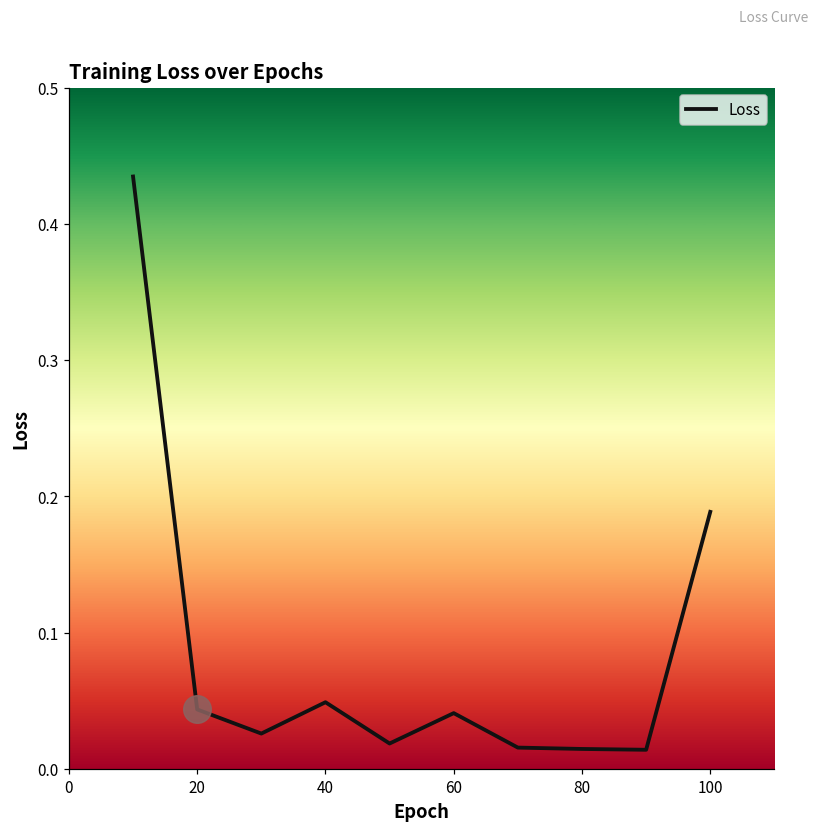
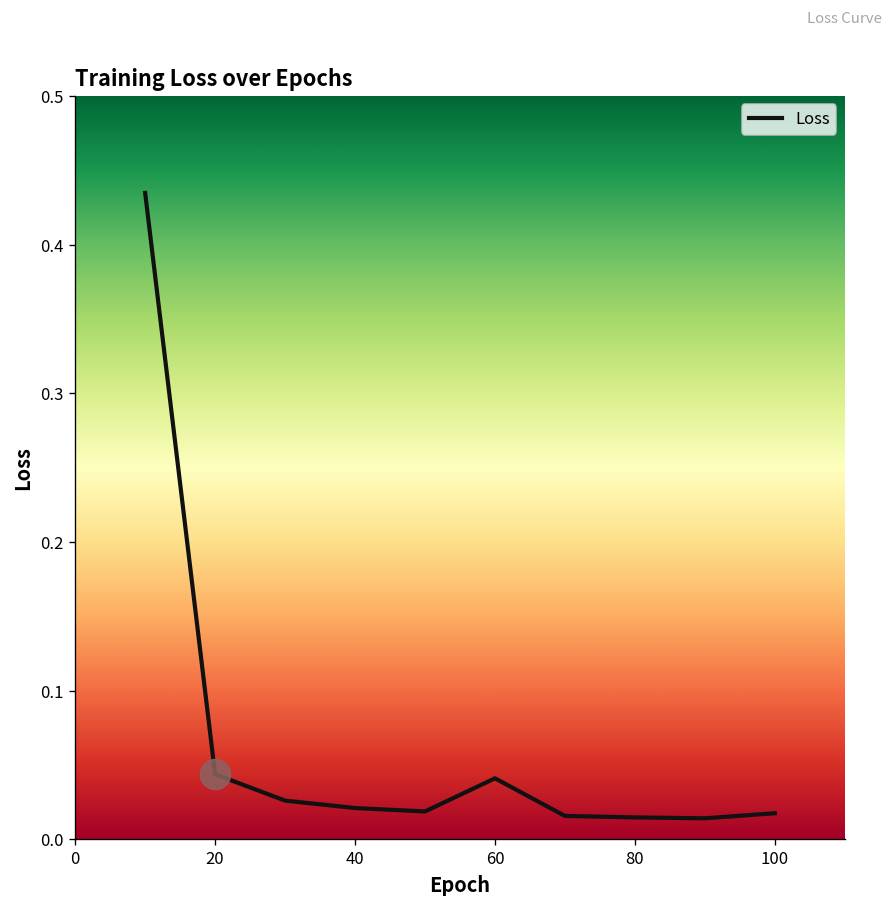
  {
    "Loss": {
-     "40": 0.049,
+     "40": 0.021,
      "60": 0.041,
      "80": 0.015,
-     "100": 0.189
+     "100": 0.018
    }
  }
